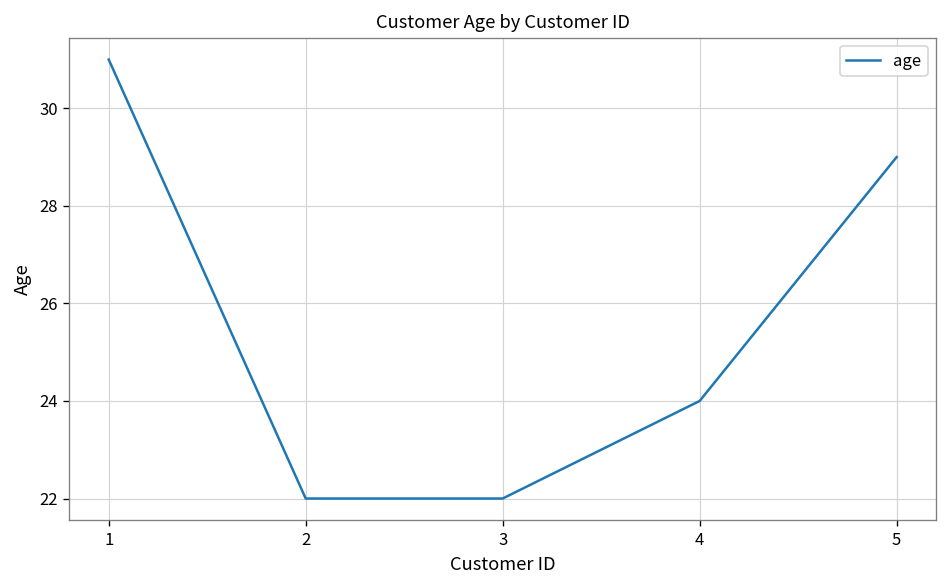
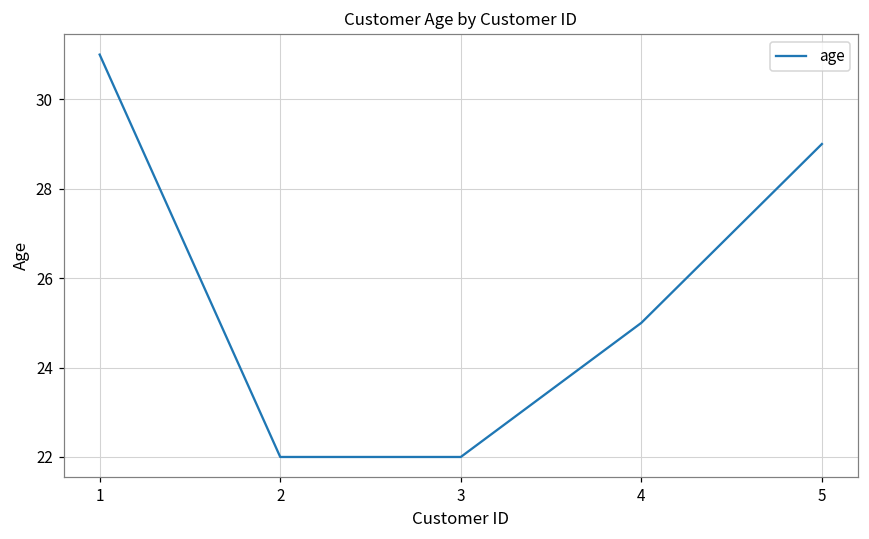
  {
    "1": 31,
    "2": 22,
    "3": 22,
-   "4": 24,
+   "4": 25,
    "5": 29
  }
